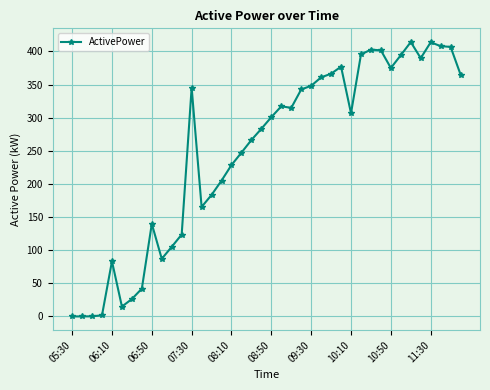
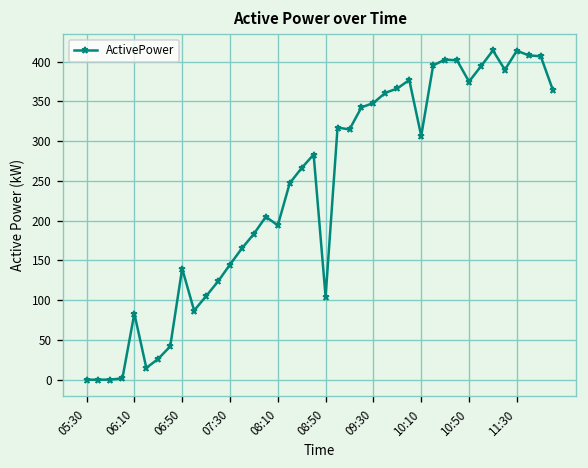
  {
    "05:30": 0,
    "06:10": 80,
    "06:50": 140,
-   "07:30": 350,
-   "08:10": 230,
-   "08:50": 300,
+   "07:30": 140,
+   "08:10": 190,
+   "08:50": 100,
    "09:30": 350,
    "10:10": 310,
    "10:50": 370,
    "11:30": 410
  }
